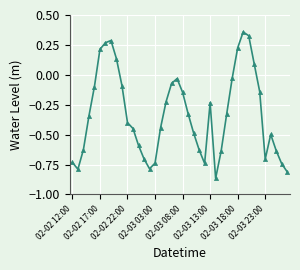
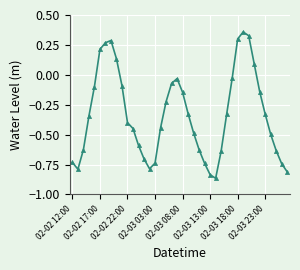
  {
    "02-02 12:00": -0.73,
    "02-02 17:00": 0.21,
    "02-02 22:00": -0.40,
    "02-03 03:00": -0.74,
    "02-03 08:00": -0.15,
-   "02-03 13:00": -0.23,
-   "02-03 18:00": 0.23,
-   "02-03 23:00": -0.71
+   "02-03 13:00": -0.83,
+   "02-03 18:00": 0.30,
+   "02-03 23:00": -0.33
  }
